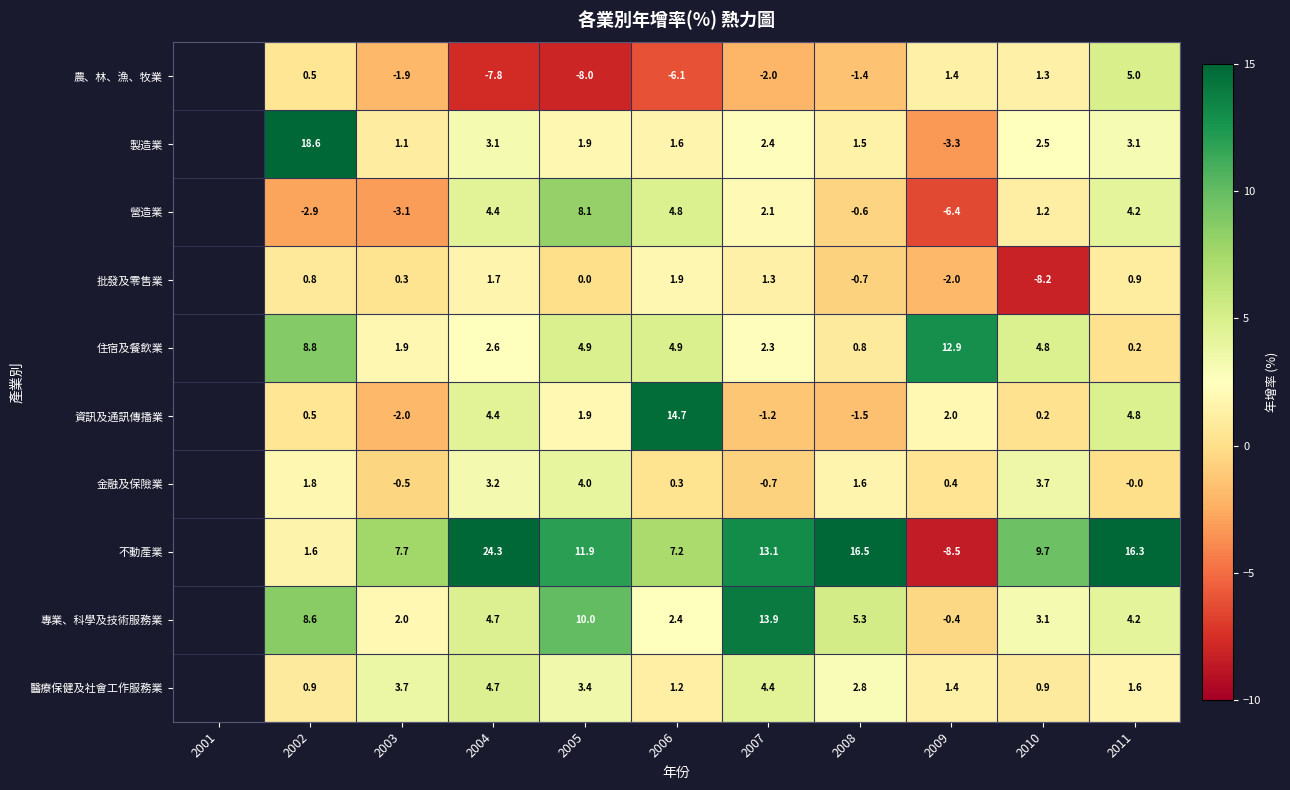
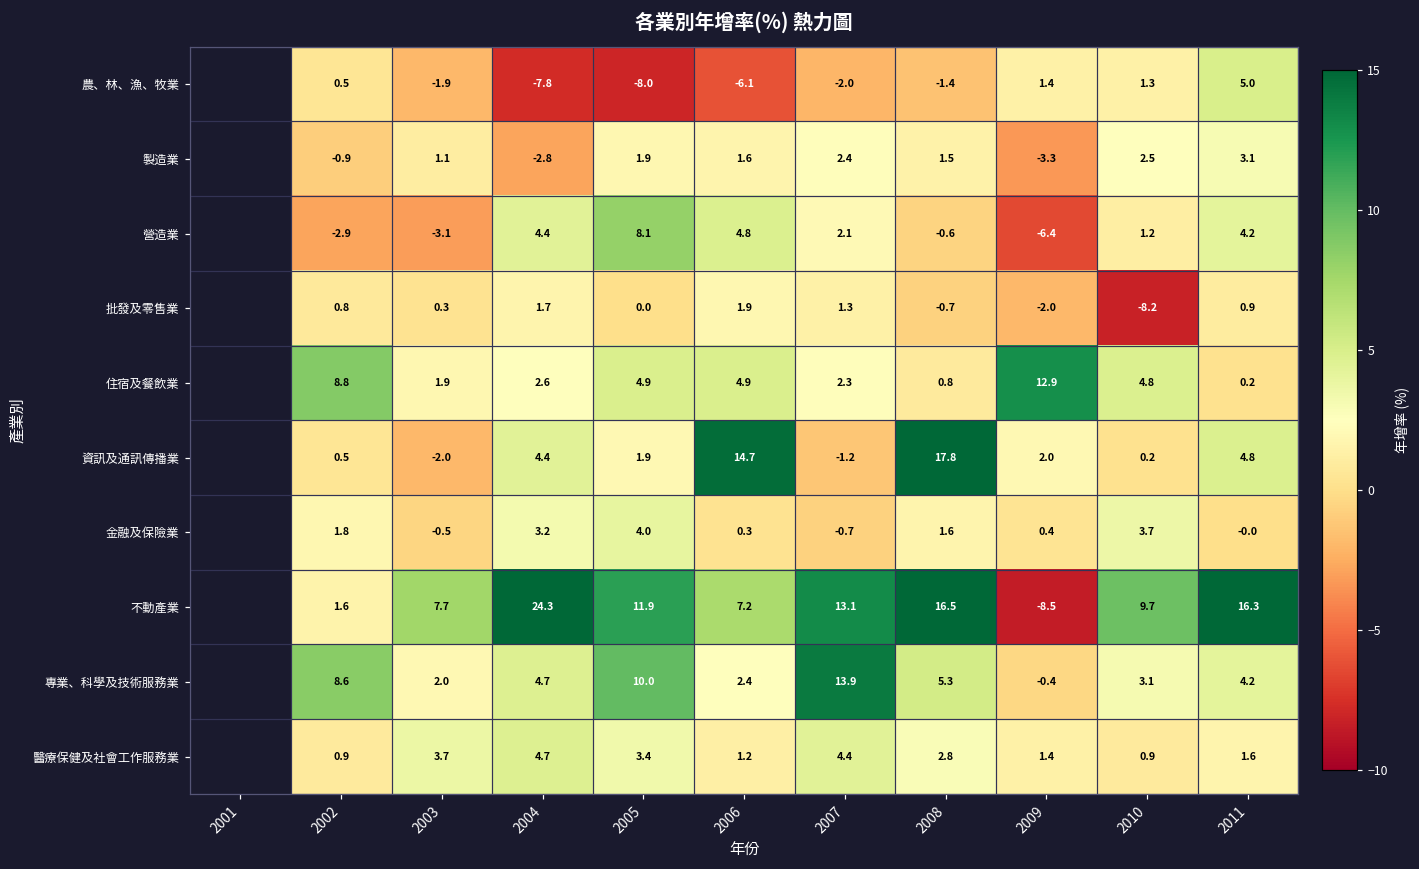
  {
    "農、林、漁、牧業": {
      "2002": 0.5,
      "2003": -1.9,
      "2004": -7.8,
      "2005": -8.0,
      "2006": -6.1,
      "2007": -2.0,
      "2008": -1.4,
      "2009": 1.4,
      "2010": 1.3,
      "2011": 5.0
    },
    "製造業": {
-     "2002": 18.6,
+     "2002": -0.9,
      "2003": 1.1,
-     "2004": 3.1,
+     "2004": -2.8,
      "2005": 1.9,
      "2006": 1.6,
      "2007": 2.4,
      "2008": 1.5,
      "2009": -3.3,
      "2010": 2.5,
      "2011": 3.1
    },
    "營造業": {
      "2002": -2.9,
      "2003": -3.1,
      "2004": 4.4,
      "2005": 8.1,
      "2006": 4.8,
      "2007": 2.1,
      "2008": -0.6,
      "2009": -6.4,
      "2010": 1.2,
      "2011": 4.2
    },
    "批發及零售業": {
      "2002": 0.8,
      "2003": 0.3,
      "2004": 1.7,
      "2005": 0.0,
      "2006": 1.9,
      "2007": 1.3,
      "2008": -0.7,
      "2009": -2.0,
      "2010": -8.2,
      "2011": 0.9
    },
    "住宿及餐飲業": {
      "2002": 8.8,
      "2003": 1.9,
      "2004": 2.6,
      "2005": 4.9,
      "2006": 4.9,
      "2007": 2.3,
      "2008": 0.8,
      "2009": 12.9,
      "2010": 4.8,
      "2011": 0.2
    },
    "資訊及通訊傳播業": {
      "2002": 0.5,
      "2003": -2.0,
      "2004": 4.4,
      "2005": 1.9,
      "2006": 14.7,
      "2007": -1.2,
-     "2008": -1.5,
+     "2008": 17.8,
      "2009": 2.0,
      "2010": 0.2,
      "2011": 4.8
    },
    "金融及保險業": {
      "2002": 1.8,
      "2003": -0.5,
      "2004": 3.2,
      "2005": 4.0,
      "2006": 0.3,
      "2007": -0.7,
      "2008": 1.6,
      "2009": 0.4,
      "2010": 3.7,
      "2011": -0.0
    },
    "不動產業": {
      "2002": 1.6,
      "2003": 7.7,
      "2004": 24.3,
      "2005": 11.9,
      "2006": 7.2,
      "2007": 13.1,
      "2008": 16.5,
      "2009": -8.5,
      "2010": 9.7,
      "2011": 16.3
    },
    "專業、科學及技術服務業": {
      "2002": 8.6,
      "2003": 2.0,
      "2004": 4.7,
      "2005": 10.0,
      "2006": 2.4,
      "2007": 13.9,
      "2008": 5.3,
      "2009": -0.4,
      "2010": 3.1,
      "2011": 4.2
    },
    "醫療保健及社會工作服務業": {
      "2002": 0.9,
      "2003": 3.7,
      "2004": 4.7,
      "2005": 3.4,
      "2006": 1.2,
      "2007": 4.4,
      "2008": 2.8,
      "2009": 1.4,
      "2010": 0.9,
      "2011": 1.6
    }
  }
